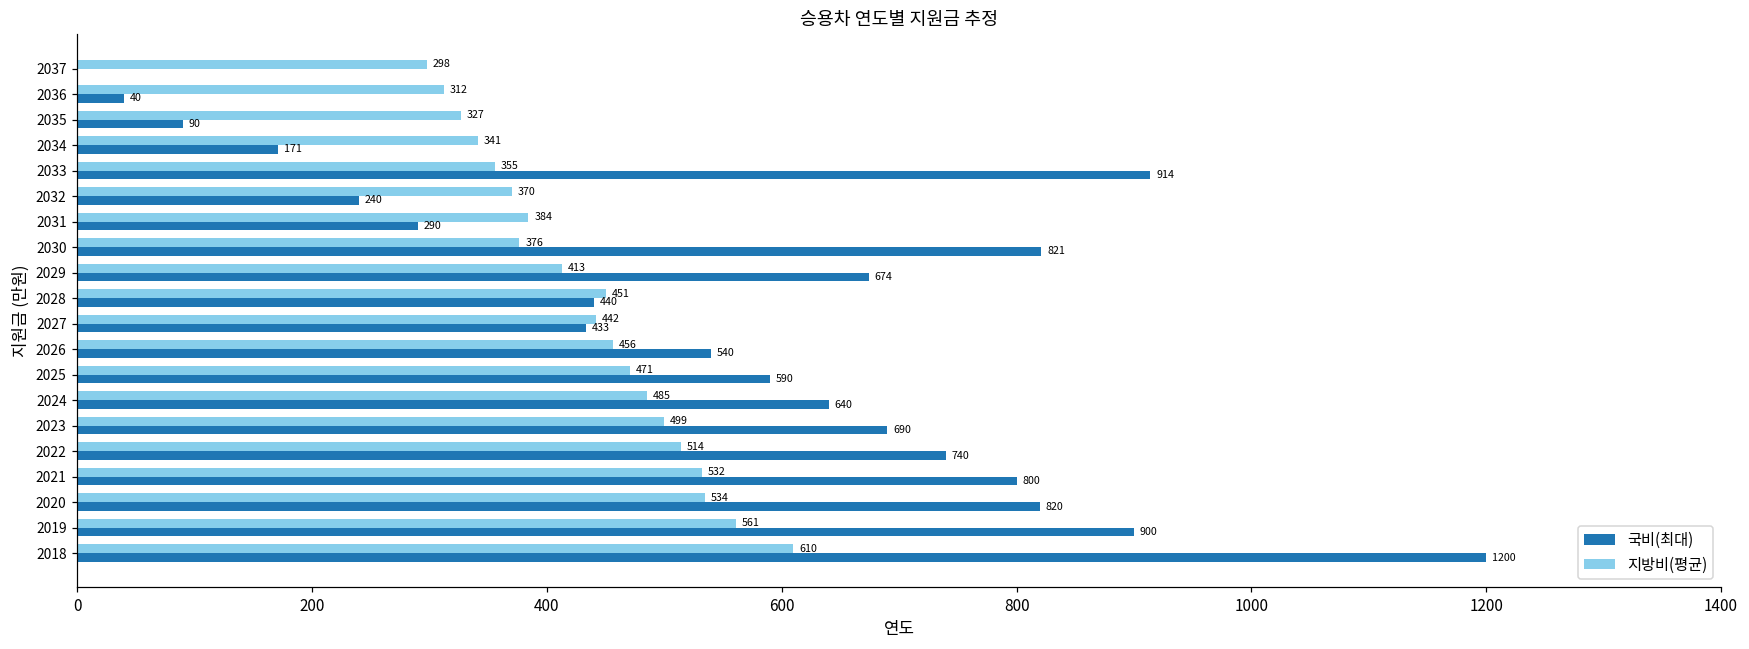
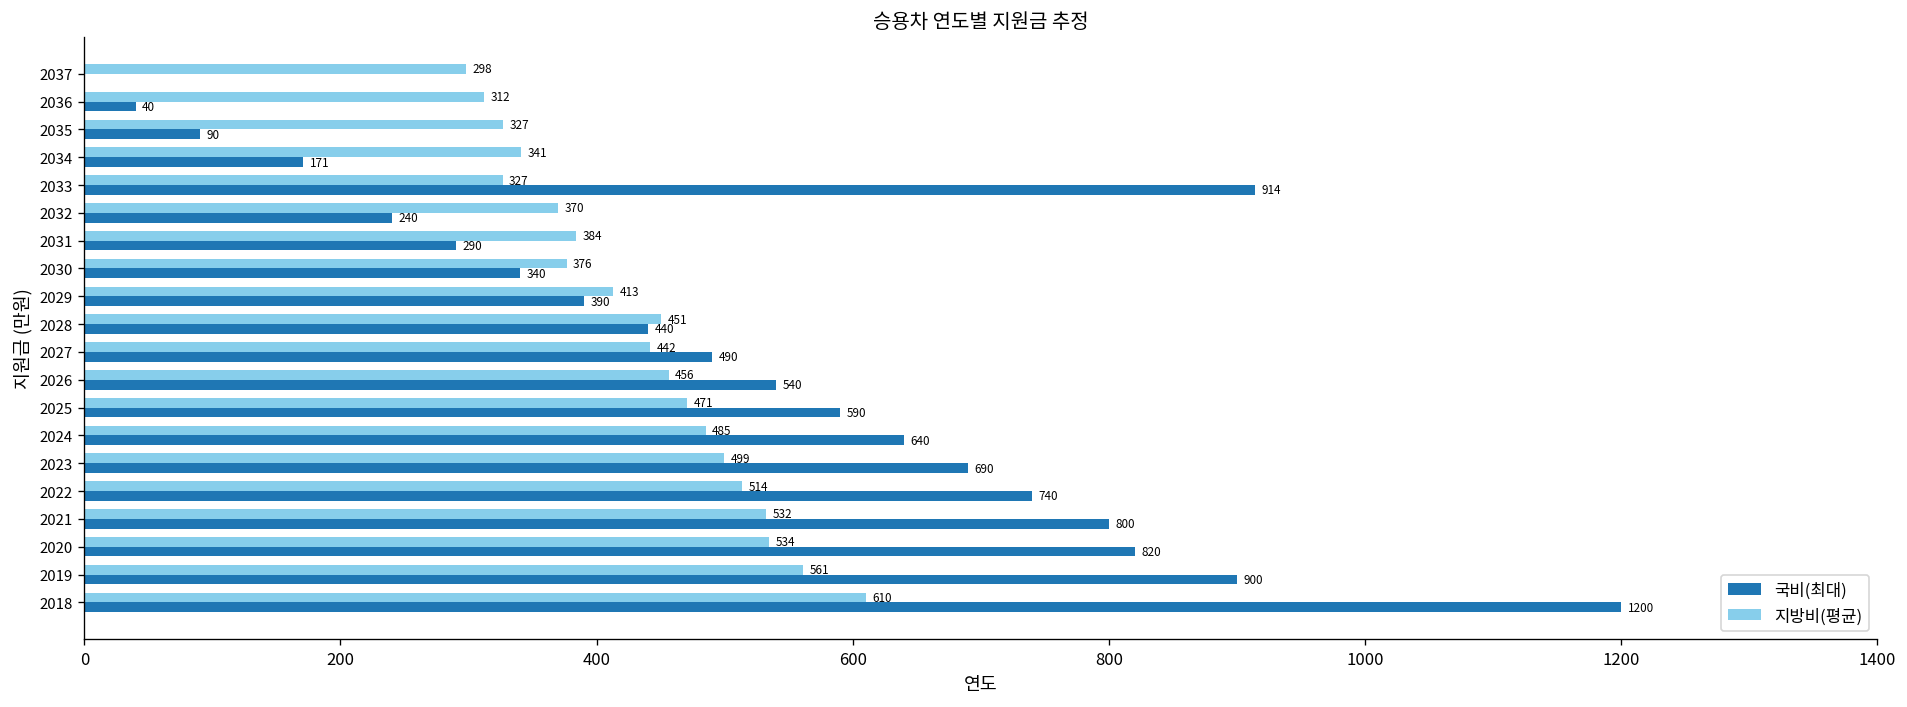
  {
    "국비(최대)": {
      "2036": 40,
      "2035": 90,
      "2034": 171,
      "2033": 914,
      "2032": 240,
      "2031": 290,
-     "2030": 821,
-     "2029": 674,
+     "2030": 340,
+     "2029": 390,
      "2028": 440,
-     "2027": 433,
+     "2027": 490,
      "2026": 540,
      "2025": 590,
      "2024": 640,
      "2023": 690,
      "2022": 740,
      "2021": 800,
      "2020": 820,
      "2019": 900,
      "2018": 1200
    },
    "지방비(평균)": {
      "2037": 298,
      "2036": 312,
      "2035": 327,
      "2034": 341,
-     "2033": 355,
+     "2033": 327,
      "2032": 370,
      "2031": 384,
      "2030": 376,
      "2029": 413,
      "2028": 451,
      "2027": 442,
      "2026": 456,
      "2025": 471,
      "2024": 485,
      "2023": 499,
      "2022": 514,
      "2021": 532,
      "2020": 534,
      "2019": 561,
      "2018": 610
    }
  }
